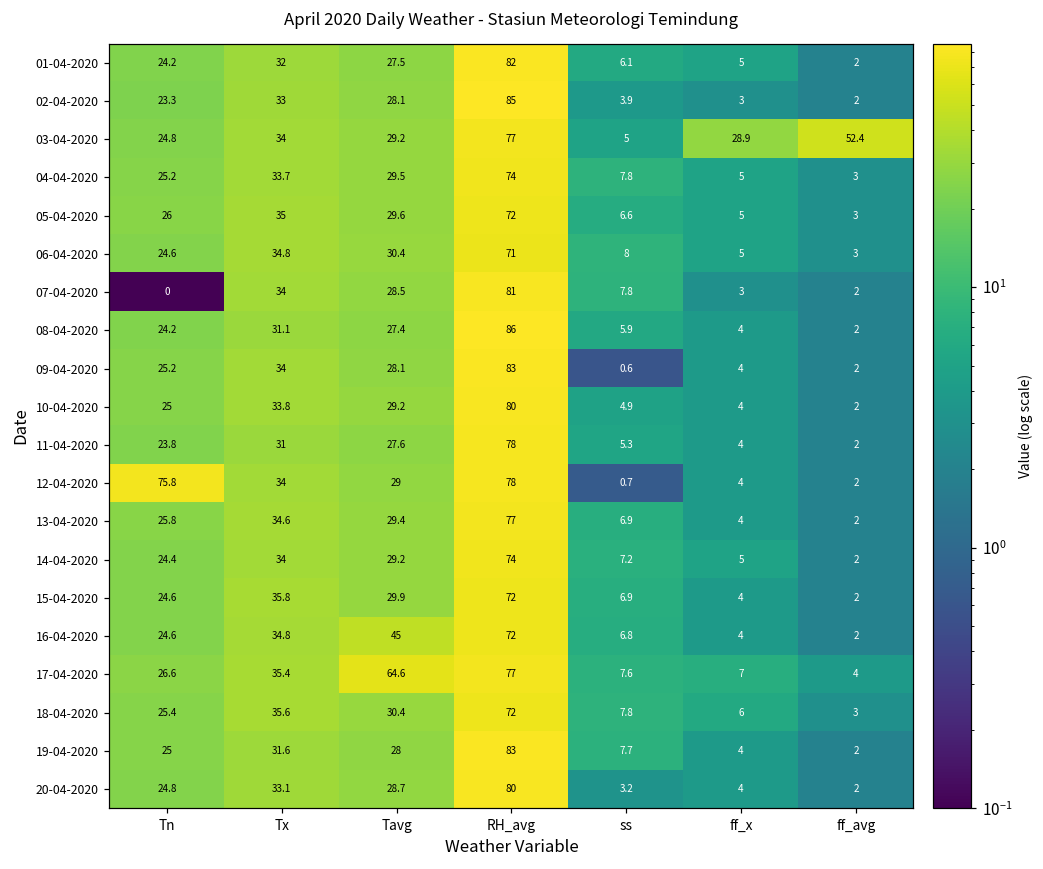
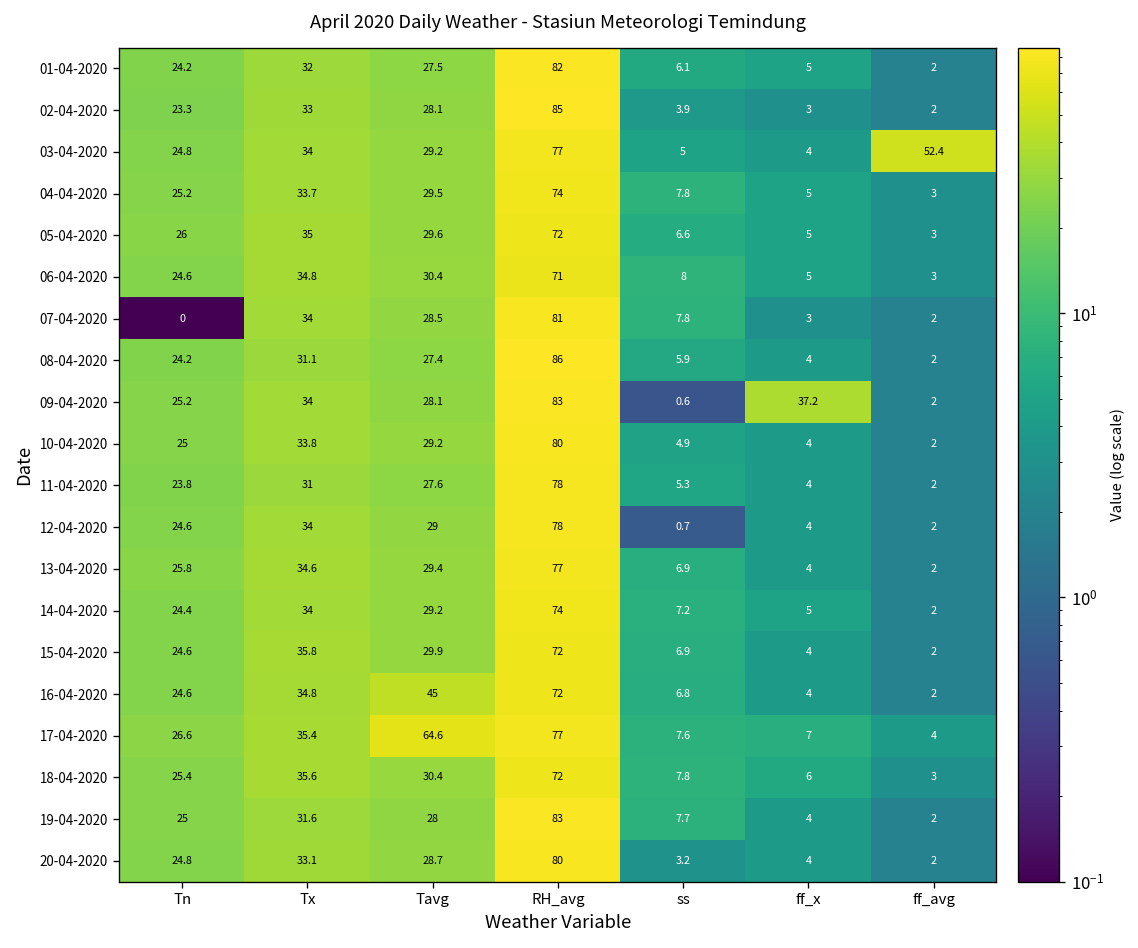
  {
    "01-04-2020": {
      "Tn": 24.2,
      "Tx": 32,
      "Tavg": 27.5,
      "RH_avg": 82,
      "ss": 6.1,
      "ff_x": 5,
      "ff_avg": 2
    },
    "02-04-2020": {
      "Tn": 23.3,
      "Tx": 33,
      "Tavg": 28.1,
      "RH_avg": 85,
      "ss": 3.9,
      "ff_x": 3,
      "ff_avg": 2
    },
    "03-04-2020": {
      "Tn": 24.8,
      "Tx": 34,
      "Tavg": 29.2,
      "RH_avg": 77,
      "ss": 5,
-     "ff_x": 28.9,
+     "ff_x": 4,
      "ff_avg": 52.4
    },
    "04-04-2020": {
      "Tn": 25.2,
      "Tx": 33.7,
      "Tavg": 29.5,
      "RH_avg": 74,
      "ss": 7.8,
      "ff_x": 5,
      "ff_avg": 3
    },
    "05-04-2020": {
      "Tn": 26,
      "Tx": 35,
      "Tavg": 29.6,
      "RH_avg": 72,
      "ss": 6.6,
      "ff_x": 5,
      "ff_avg": 3
    },
    "06-04-2020": {
      "Tn": 24.6,
      "Tx": 34.8,
      "Tavg": 30.4,
      "RH_avg": 71,
      "ss": 8,
      "ff_x": 5,
      "ff_avg": 3
    },
    "07-04-2020": {
      "Tn": 0,
      "Tx": 34,
      "Tavg": 28.5,
      "RH_avg": 81,
      "ss": 7.8,
      "ff_x": 3,
      "ff_avg": 2
    },
    "08-04-2020": {
      "Tn": 24.2,
      "Tx": 31.1,
      "Tavg": 27.4,
      "RH_avg": 86,
      "ss": 5.9,
      "ff_x": 4,
      "ff_avg": 2
    },
    "09-04-2020": {
      "Tn": 25.2,
      "Tx": 34,
      "Tavg": 28.1,
      "RH_avg": 83,
      "ss": 0.6,
-     "ff_x": 4,
+     "ff_x": 37.2,
      "ff_avg": 2
    },
    "10-04-2020": {
      "Tn": 25,
      "Tx": 33.8,
      "Tavg": 29.2,
      "RH_avg": 80,
      "ss": 4.9,
      "ff_x": 4,
      "ff_avg": 2
    },
    "11-04-2020": {
      "Tn": 23.8,
      "Tx": 31,
      "Tavg": 27.6,
      "RH_avg": 78,
      "ss": 5.3,
      "ff_x": 4,
      "ff_avg": 2
    },
    "12-04-2020": {
-     "Tn": 75.8,
+     "Tn": 24.6,
      "Tx": 34,
      "Tavg": 29,
      "RH_avg": 78,
      "ss": 0.7,
      "ff_x": 4,
      "ff_avg": 2
    },
    "13-04-2020": {
      "Tn": 25.8,
      "Tx": 34.6,
      "Tavg": 29.4,
      "RH_avg": 77,
      "ss": 6.9,
      "ff_x": 4,
      "ff_avg": 2
    },
    "14-04-2020": {
      "Tn": 24.4,
      "Tx": 34,
      "Tavg": 29.2,
      "RH_avg": 74,
      "ss": 7.2,
      "ff_x": 5,
      "ff_avg": 2
    },
    "15-04-2020": {
      "Tn": 24.6,
      "Tx": 35.8,
      "Tavg": 29.9,
      "RH_avg": 72,
      "ss": 6.9,
      "ff_x": 4,
      "ff_avg": 2
    },
    "16-04-2020": {
      "Tn": 24.6,
      "Tx": 34.8,
      "Tavg": 45,
      "RH_avg": 72,
      "ss": 6.8,
      "ff_x": 4,
      "ff_avg": 2
    },
    "17-04-2020": {
      "Tn": 26.6,
      "Tx": 35.4,
      "Tavg": 64.6,
      "RH_avg": 77,
      "ss": 7.6,
      "ff_x": 7,
      "ff_avg": 4
    },
    "18-04-2020": {
      "Tn": 25.4,
      "Tx": 35.6,
      "Tavg": 30.4,
      "RH_avg": 72,
      "ss": 7.8,
      "ff_x": 6,
      "ff_avg": 3
    },
    "19-04-2020": {
      "Tn": 25,
      "Tx": 31.6,
      "Tavg": 28,
      "RH_avg": 83,
      "ss": 7.7,
      "ff_x": 4,
      "ff_avg": 2
    },
    "20-04-2020": {
      "Tn": 24.8,
      "Tx": 33.1,
      "Tavg": 28.7,
      "RH_avg": 80,
      "ss": 3.2,
      "ff_x": 4,
      "ff_avg": 2
    }
  }
